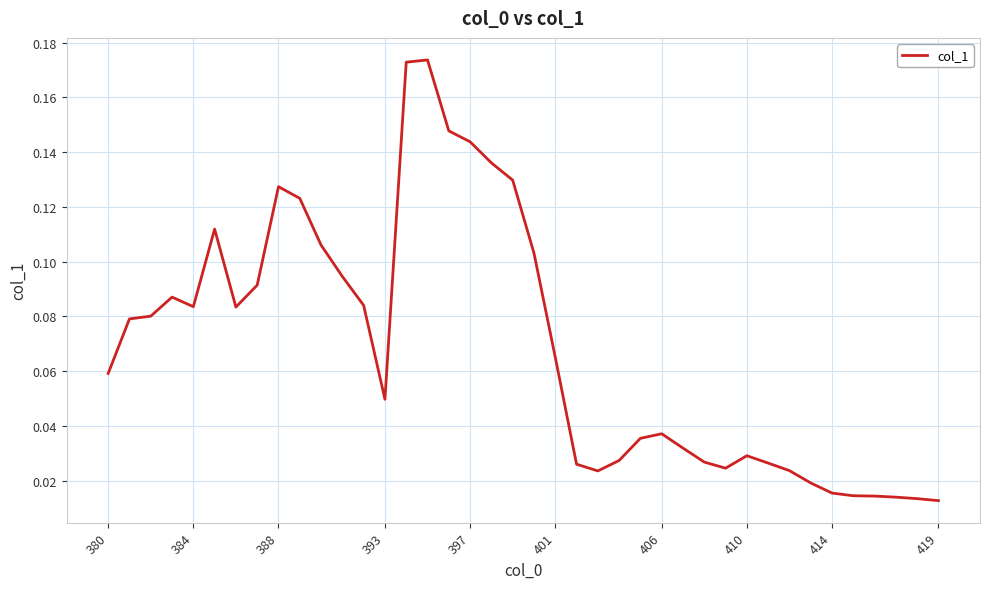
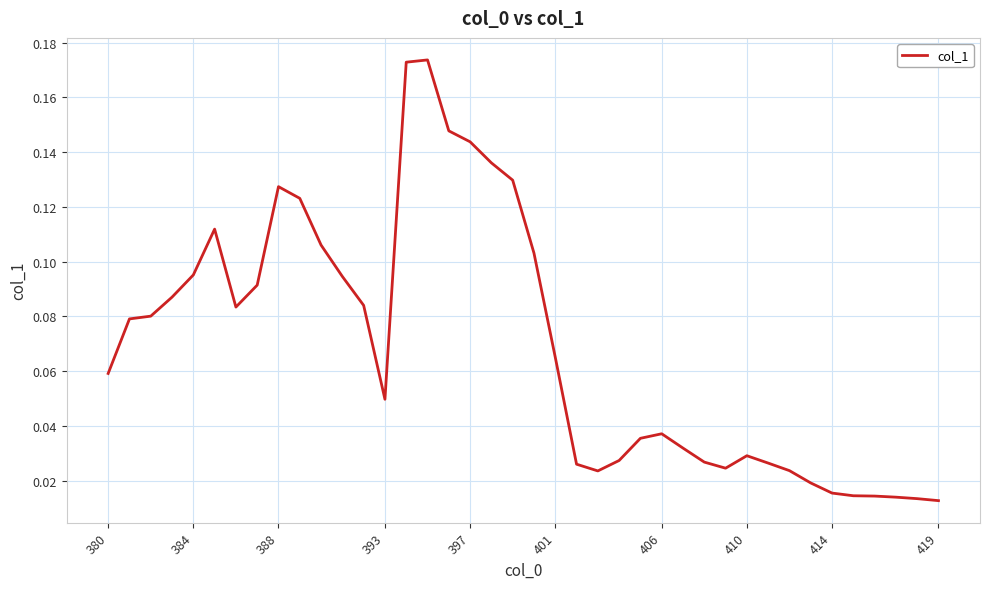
  {
    "380": 0.059,
-   "384": 0.084,
+   "384": 0.095,
    "388": 0.127,
    "393": 0.050,
    "397": 0.144,
    "401": 0.065,
    "406": 0.037,
    "410": 0.029,
    "414": 0.015,
    "419": 0.013
  }
